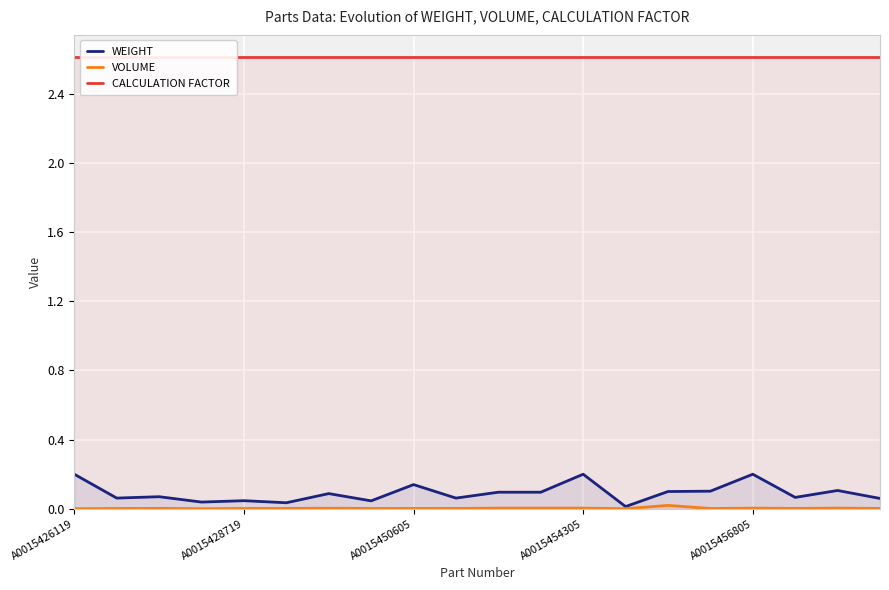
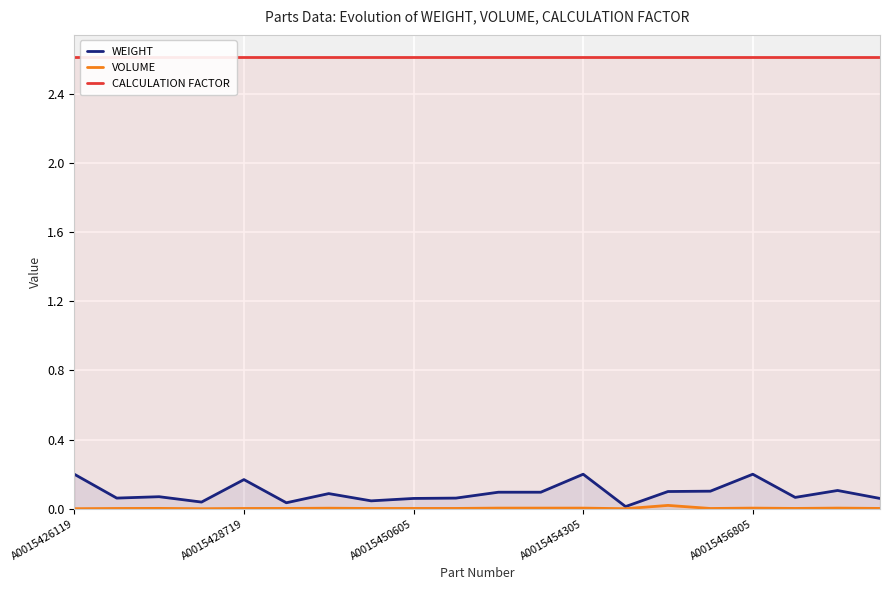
  {
    "WEIGHT": {
      "A0015426119": 0.20,
-     "A0015428719": 0.05,
-     "A0015450605": 0.14,
+     "A0015428719": 0.17,
+     "A0015450605": 0.06,
      "A0015454305": 0.20,
      "A0015456805": 0.20
    },
    "VOLUME": {
      "A0015426119": 0.00,
      "A0015428719": 0.00,
      "A0015450605": 0.00,
      "A0015454305": 0.00,
      "A0015456805": 0.00
    },
    "CALCULATION FACTOR": {
      "A0015426119": 2.61,
      "A0015428719": 2.61,
      "A0015450605": 2.61,
      "A0015454305": 2.61,
      "A0015456805": 2.61
    }
  }
